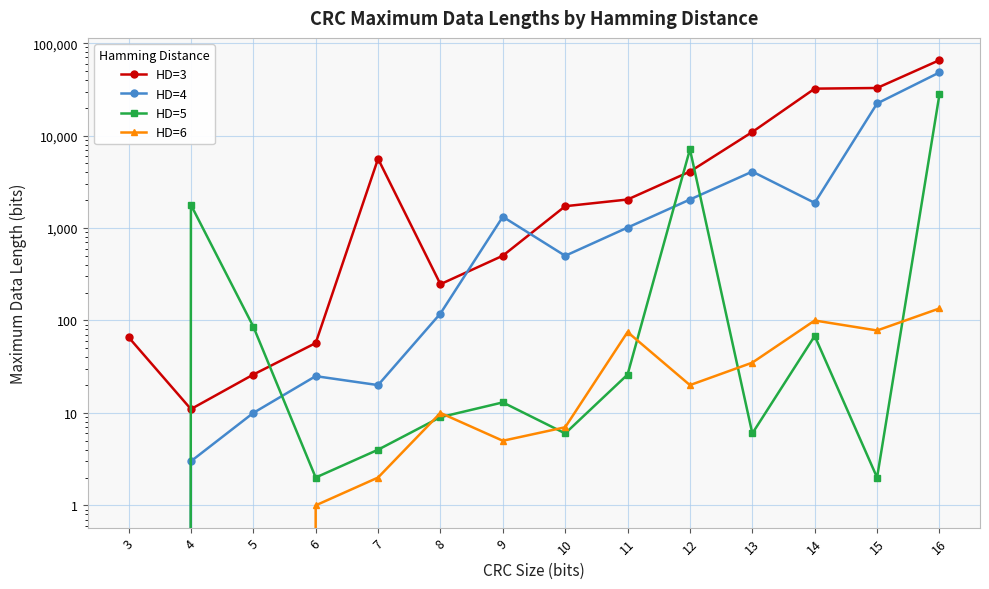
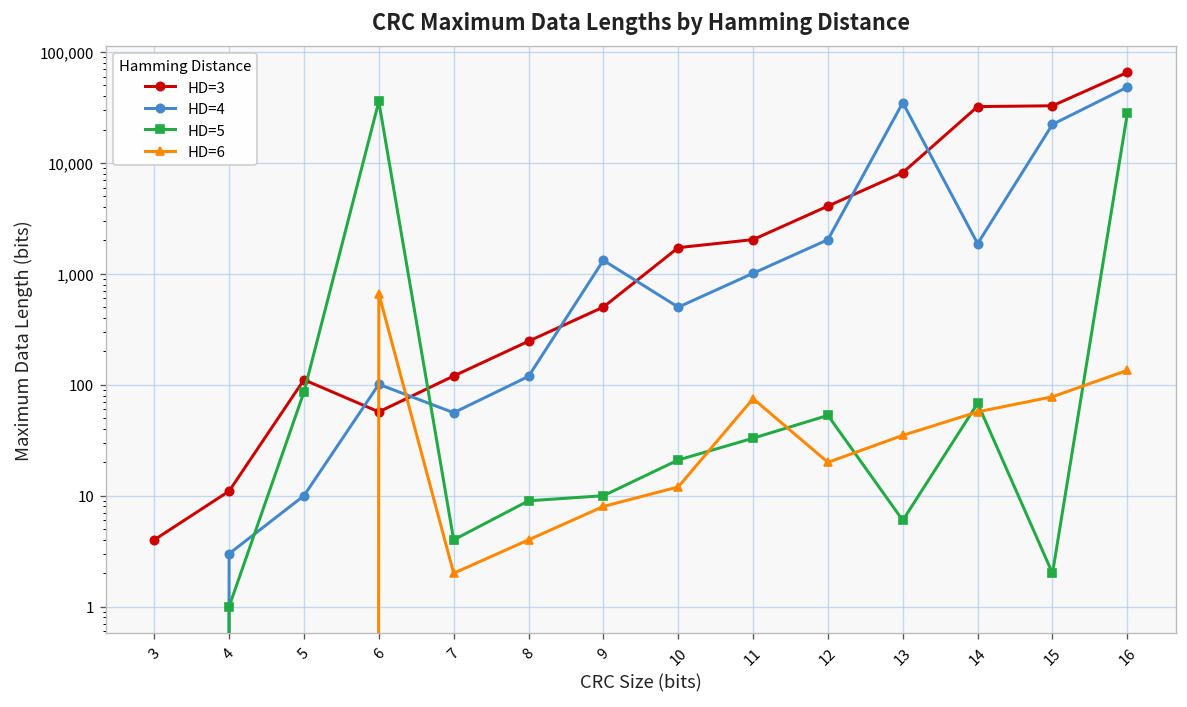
  {
    "HD=3": {
-     "3": "70",
+     "3": "4",
      "4": "11",
-     "5": "26",
+     "5": "110",
      "6": "60",
-     "7": "6,000",
+     "7": "120",
      "8": "250",
      "9": "500",
      "10": "1,700",
      "11": "2,000",
      "12": "4,000",
-     "13": "11,000",
+     "13": "8,000",
      "14": "32,000",
      "15": "33,000",
      "16": "70,000"
    },
    "HD=4": {
      "4": "3",
      "5": "10",
-     "6": "25",
-     "7": "20",
+     "6": "100",
+     "7": "60",
      "8": "120",
      "9": "1,300",
      "10": "500",
      "11": "1,000",
      "12": "2,000",
-     "13": "4,000",
+     "13": "35,000",
      "14": "1,900",
      "15": "22,000",
      "16": "50,000"
    },
    "HD=5": {
-     "4": "1,800",
+     "4": "1",
      "5": "90",
-     "6": "2",
+     "6": "36,000",
      "7": "4",
      "8": "9",
-     "9": "13",
-     "10": "6",
-     "11": "26",
-     "12": "7,000",
+     "9": "10",
+     "10": "21",
+     "11": "33",
+     "12": "50",
      "13": "6",
      "14": "70",
      "15": "2",
      "16": "28,000"
    },
    "HD=6": {
-     "6": "1",
+     "6": "700",
      "7": "2",
-     "8": "10",
-     "9": "5",
-     "10": "7",
+     "8": "4",
+     "9": "8",
+     "10": "12",
      "11": "80",
      "12": "20",
      "13": "35",
-     "14": "100",
+     "14": "60",
      "15": "80",
      "16": "140"
    }
  }
